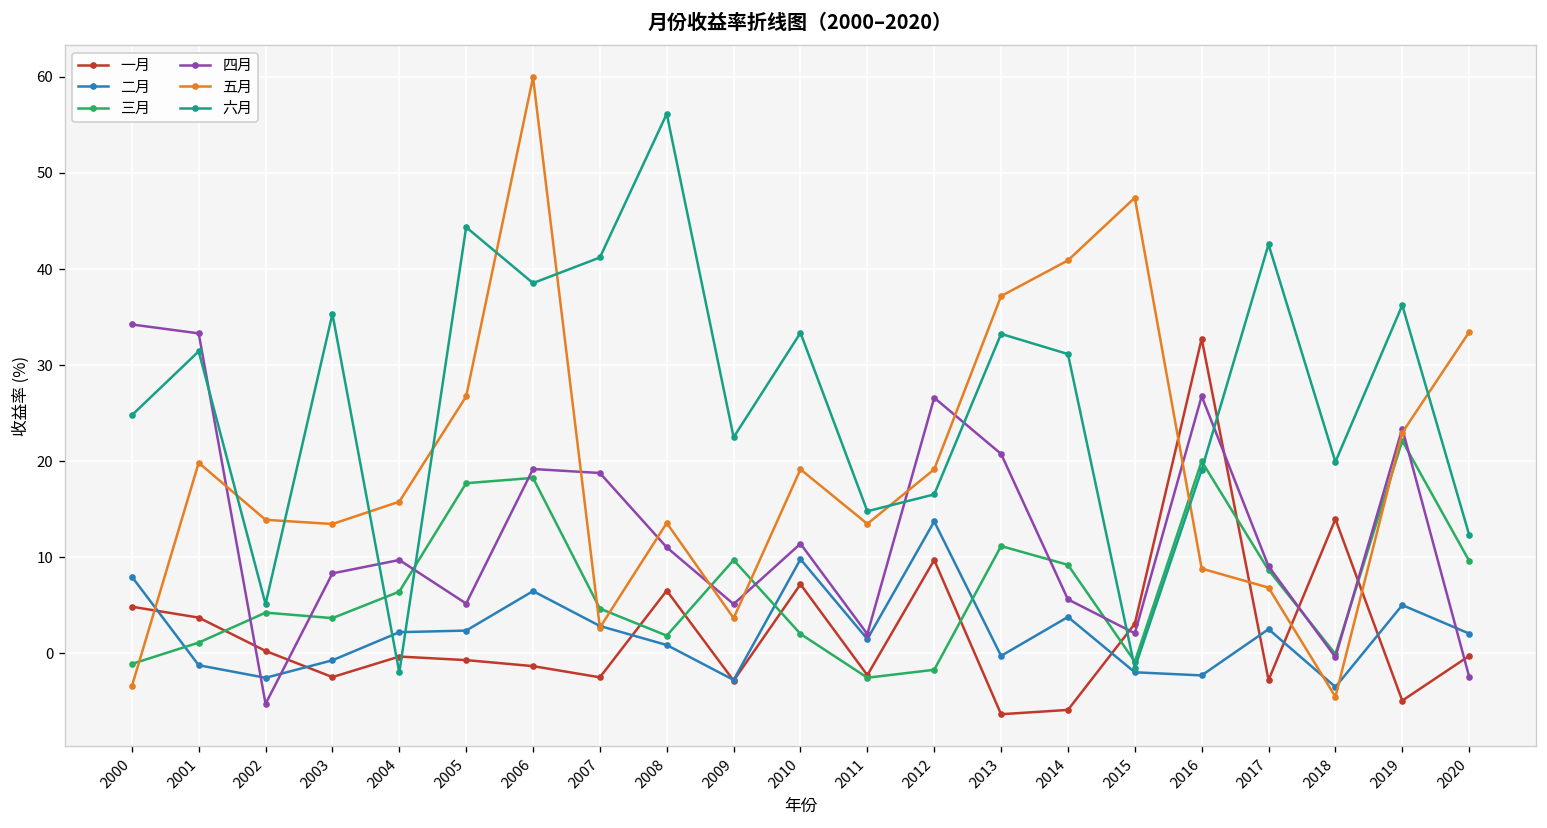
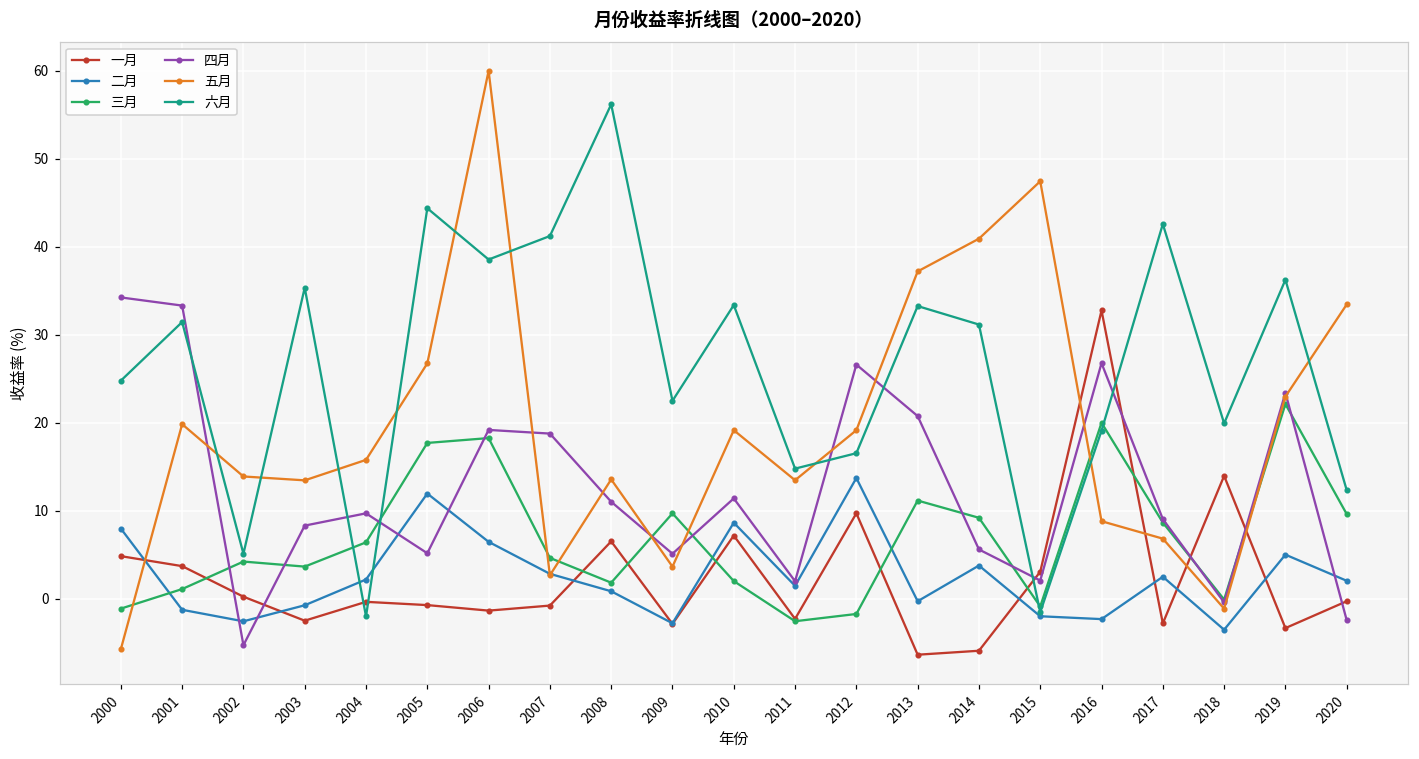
  {
    "一月": {
      "2000": 5,
      "2001": 4,
      "2002": 0,
      "2003": -2,
      "2004": 0,
      "2005": -1,
      "2006": -1,
-     "2007": -3,
+     "2007": -1,
      "2008": 7,
      "2010": 7,
      "2012": 10,
      "2013": -6,
      "2014": -6,
      "2015": 3,
      "2016": 33,
      "2017": -3,
      "2018": 14,
-     "2019": -5,
+     "2019": -3,
      "2020": 0
    },
    "二月": {
      "2000": 8,
      "2001": -1,
      "2002": -3,
      "2003": -1,
      "2004": 2,
-     "2005": 2,
+     "2005": 12,
      "2006": 6,
      "2008": 1,
-     "2010": 10,
+     "2010": 9,
      "2011": 1,
      "2012": 14,
      "2013": 0,
      "2014": 4,
      "2015": -2,
      "2016": -2,
      "2017": 2,
      "2018": -4,
      "2019": 5,
      "2020": 2
    },
    "四月": {
      "2000": 34,
      "2001": 33,
      "2002": -5,
      "2003": 8,
      "2004": 10,
      "2005": 5,
      "2006": 19,
      "2007": 19,
      "2008": 11,
      "2009": 5,
      "2010": 11,
      "2011": 2,
      "2012": 27,
      "2013": 21,
      "2014": 6,
      "2015": 2,
      "2016": 27,
      "2017": 9,
      "2018": 0,
      "2019": 23,
      "2020": -2
    },
    "五月": {
-     "2000": -3,
+     "2000": -6,
      "2001": 20,
      "2002": 14,
      "2003": 13,
      "2004": 16,
      "2005": 27,
      "2006": 60,
      "2008": 14,
      "2009": 4,
      "2010": 19,
      "2011": 13,
      "2012": 19,
      "2013": 37,
      "2014": 41,
      "2015": 47,
      "2016": 9,
      "2017": 7,
-     "2018": -5,
+     "2018": -1,
      "2019": 23,
      "2020": 33
    }
  }
